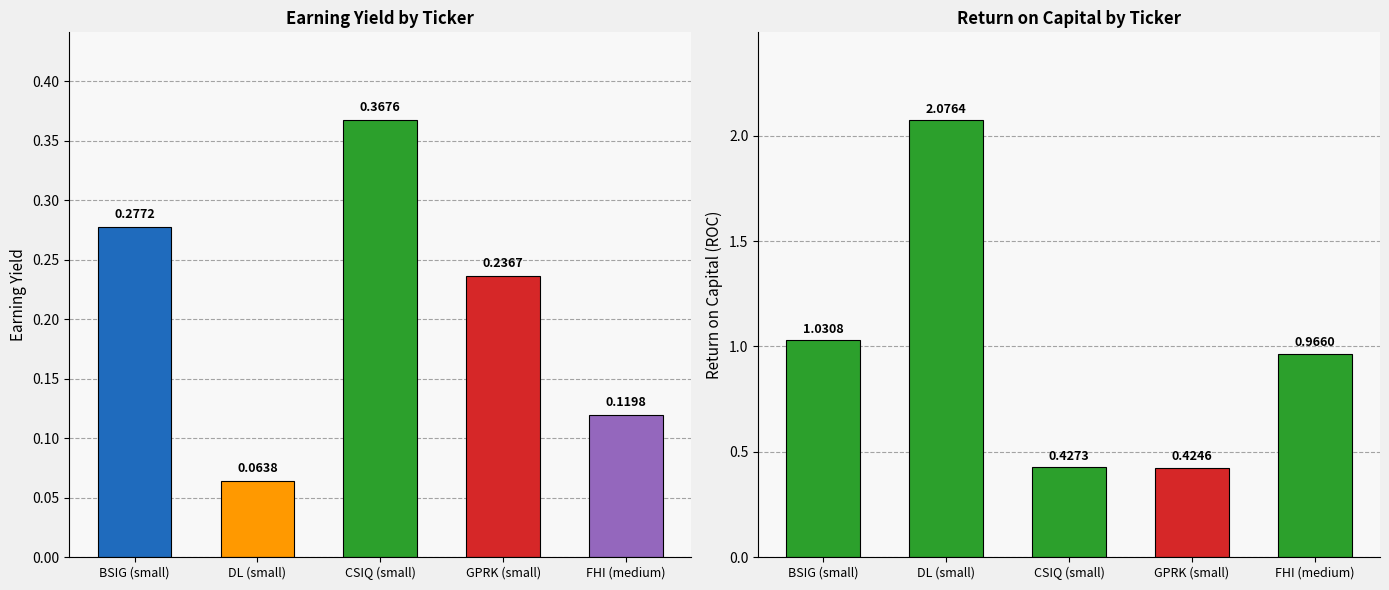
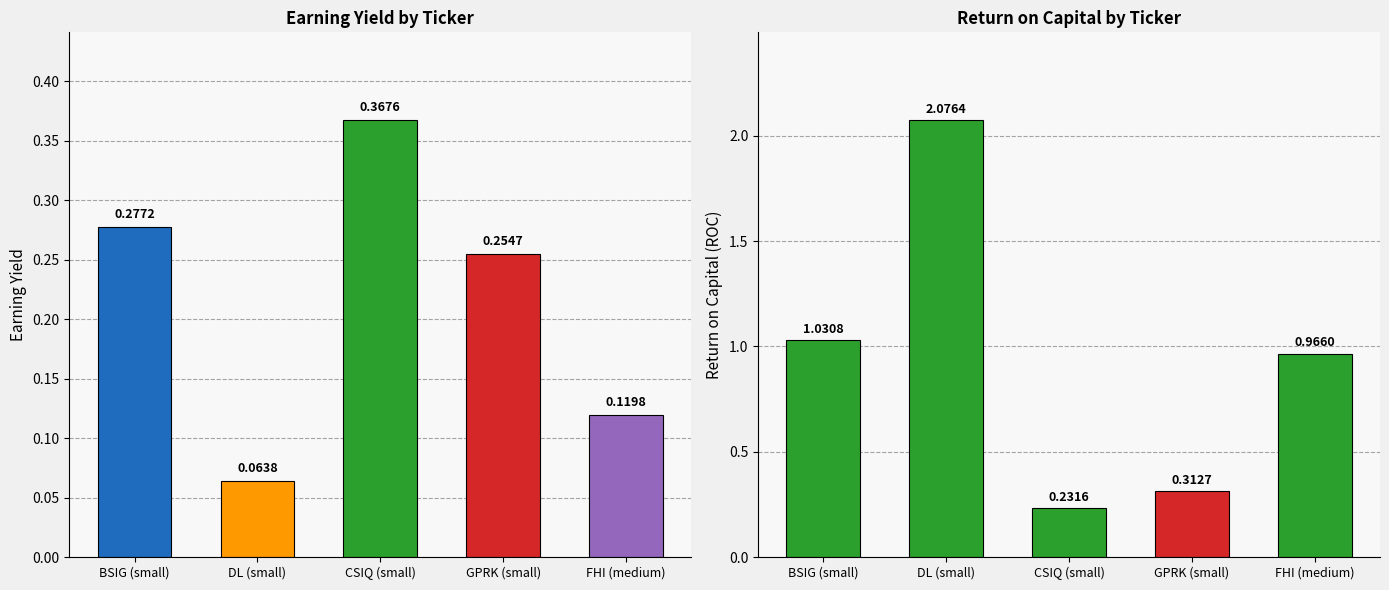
  {
    "Earning Yield by Ticker": {
      "BSIG (small)": 0.2772,
      "DL (small)": 0.0638,
      "CSIQ (small)": 0.3676,
-     "GPRK (small)": 0.2367,
+     "GPRK (small)": 0.2547,
      "FHI (medium)": 0.1198
    },
    "Return on Capital by Ticker": {
      "BSIG (small)": 1.0308,
      "DL (small)": 2.0764,
-     "CSIQ (small)": 0.4273,
-     "GPRK (small)": 0.4246,
+     "CSIQ (small)": 0.2316,
+     "GPRK (small)": 0.3127,
      "FHI (medium)": 0.9660
    }
  }
